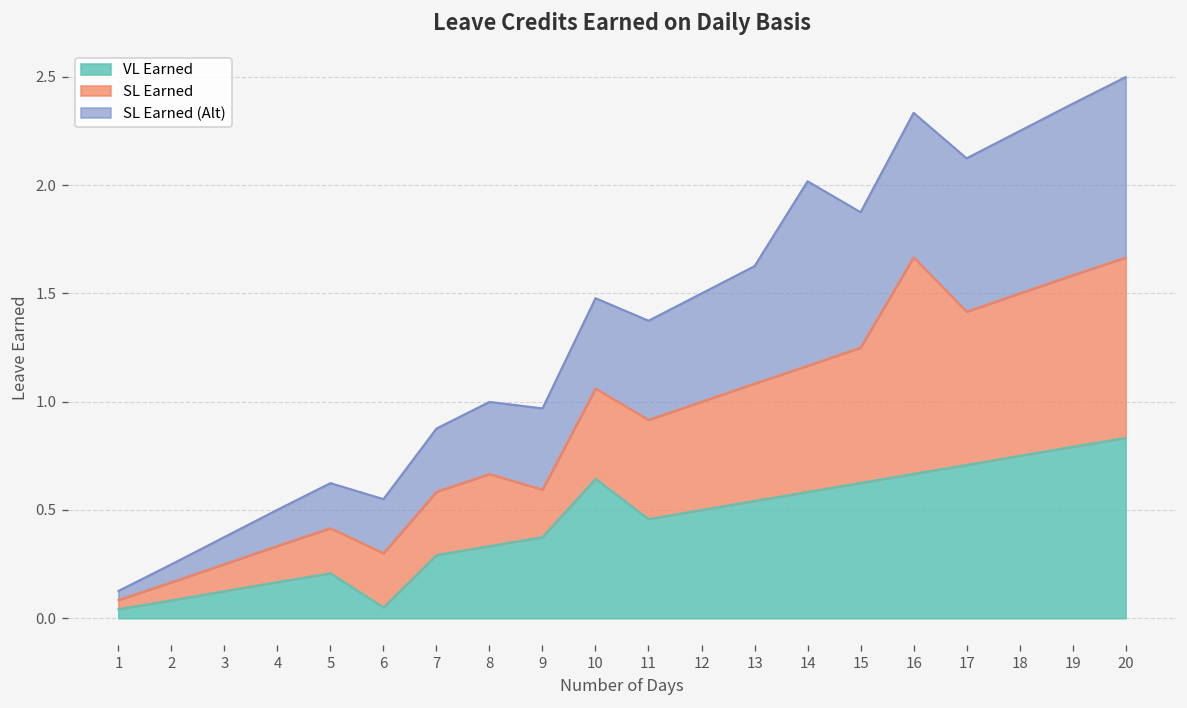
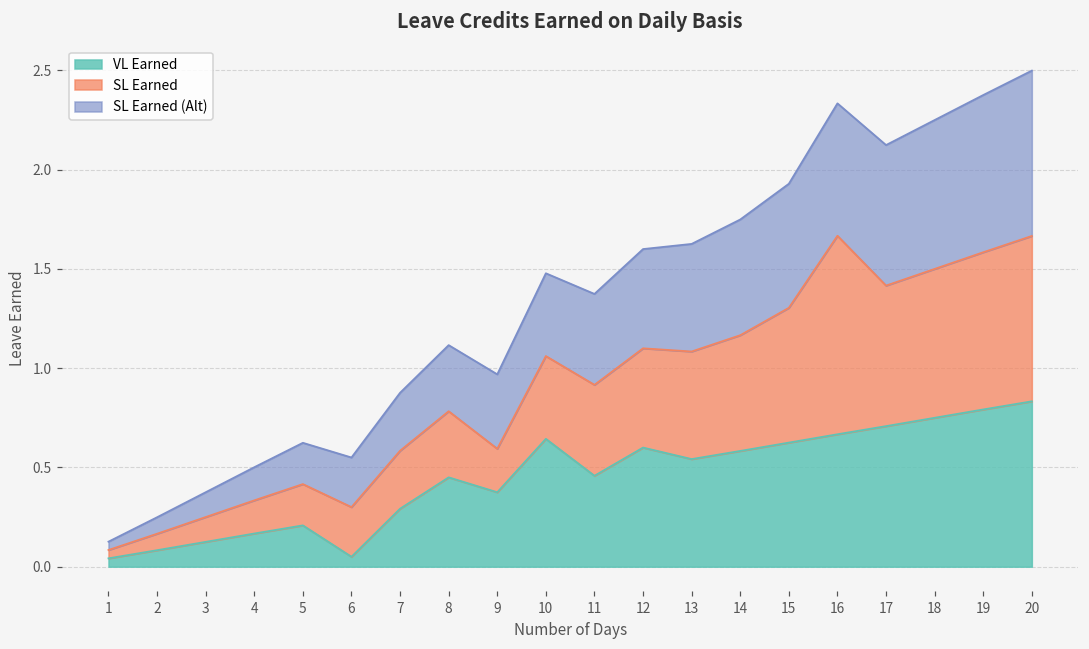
  {
    "VL Earned": {
      "1": 0.04,
      "2": 0.08,
      "3": 0.13,
      "4": 0.17,
      "5": 0.21,
      "6": 0.05,
      "7": 0.29,
-     "8": 0.33,
+     "8": 0.45,
      "9": 0.38,
      "10": 0.64,
      "11": 0.46,
-     "12": 0.5,
+     "12": 0.6,
      "13": 0.54,
      "14": 0.58,
      "15": 0.63,
      "16": 0.67,
      "17": 0.71,
      "18": 0.75,
      "19": 0.79,
      "20": 0.83
    },
    "SL Earned": {
      "1": 0.04,
      "2": 0.08,
      "3": 0.13,
      "4": 0.17,
      "5": 0.21,
      "6": 0.25,
      "7": 0.29,
      "8": 0.33,
      "9": 0.22,
      "10": 0.42,
      "11": 0.46,
      "12": 0.50,
      "13": 0.54,
      "14": 0.58,
-     "15": 0.63,
+     "15": 0.68,
      "16": 1.00,
      "17": 0.71,
      "18": 0.75,
      "19": 0.79,
      "20": 0.83
    },
    "SL Earned (Alt)": {
      "1": 0.04,
      "2": 0.08,
      "3": 0.13,
      "4": 0.17,
      "5": 0.21,
      "6": 0.25,
      "7": 0.29,
      "8": 0.33,
      "9": 0.38,
      "10": 0.42,
      "11": 0.46,
      "12": 0.50,
      "13": 0.54,
-     "14": 0.85,
+     "14": 0.58,
      "15": 0.63,
      "16": 0.67,
      "17": 0.71,
      "18": 0.75,
      "19": 0.79,
      "20": 0.83
    }
  }
